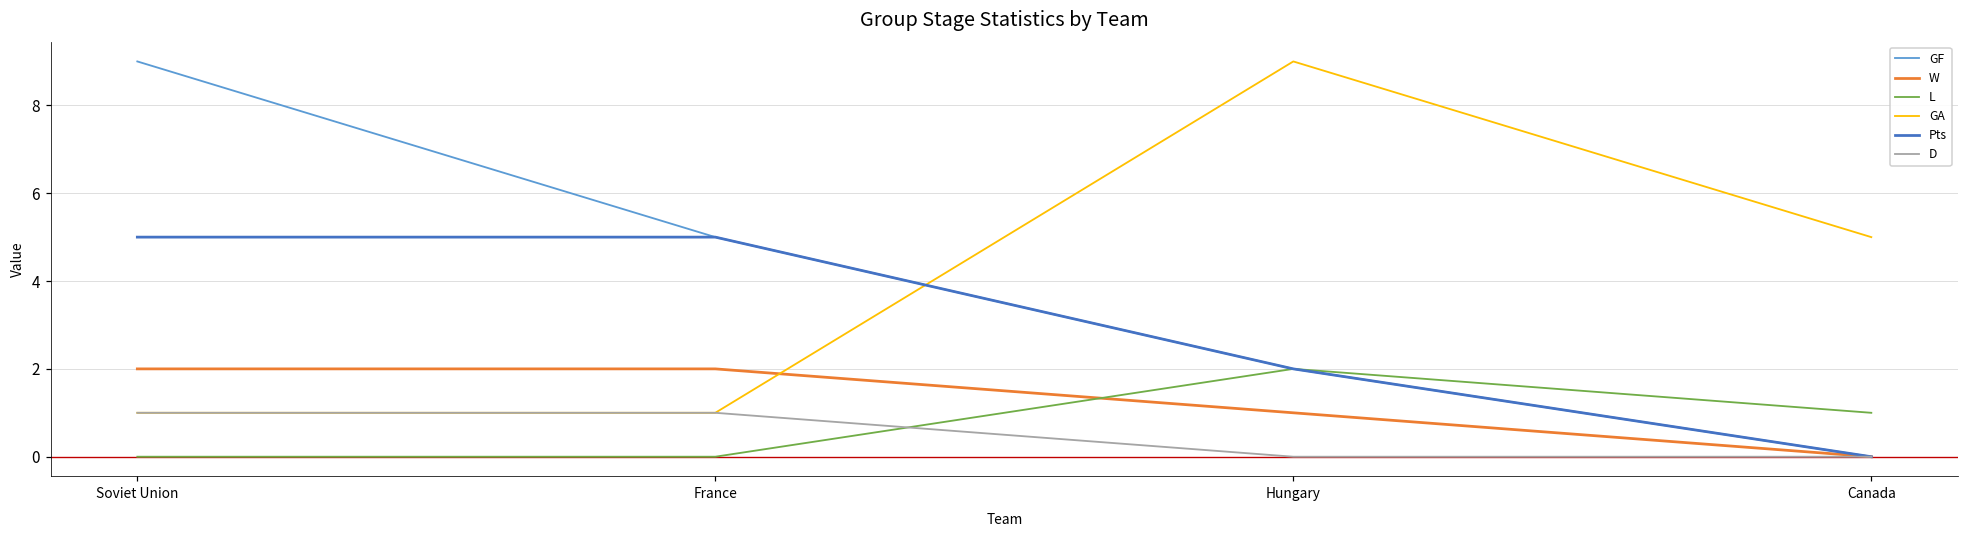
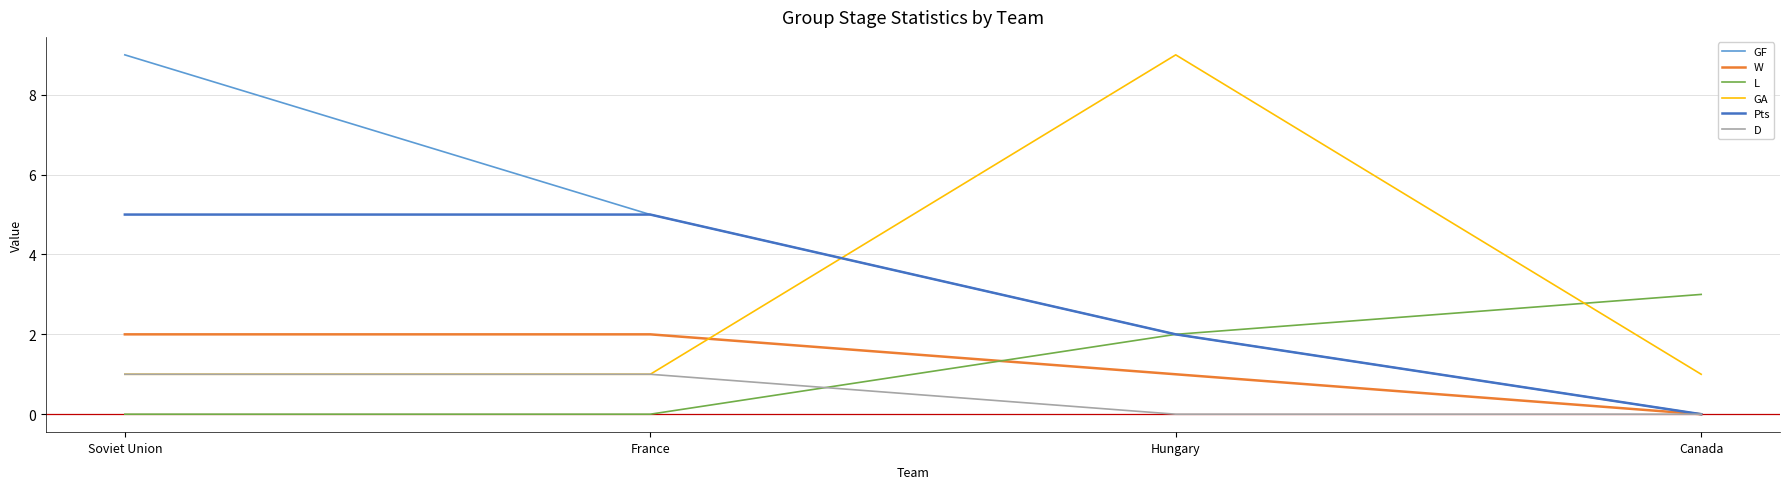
  {
    "W": {
      "Soviet Union": 2,
      "France": 2,
      "Hungary": 1
    },
    "L": {
      "Soviet Union": 0,
      "France": 0,
-     "Canada": 1
+     "Canada": 3
    },
    "GA": {
      "Hungary": 9,
-     "Canada": 5
+     "Canada": 1
    },
    "D": {
      "Hungary": 0
    }
  }
